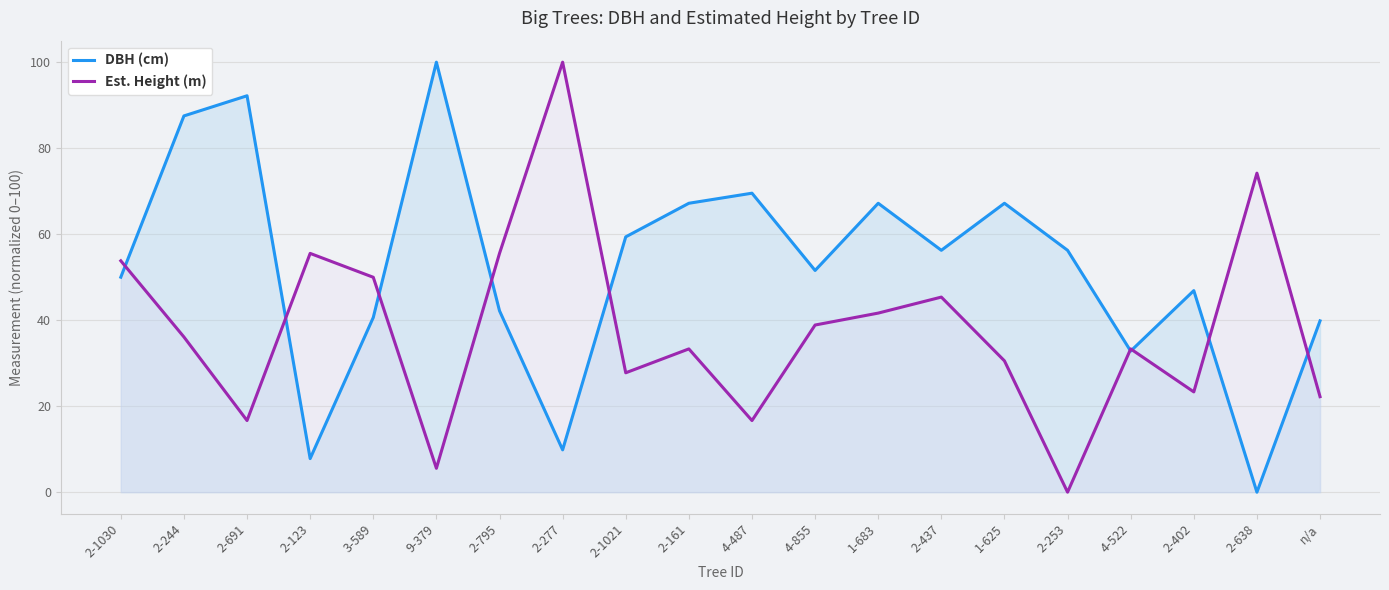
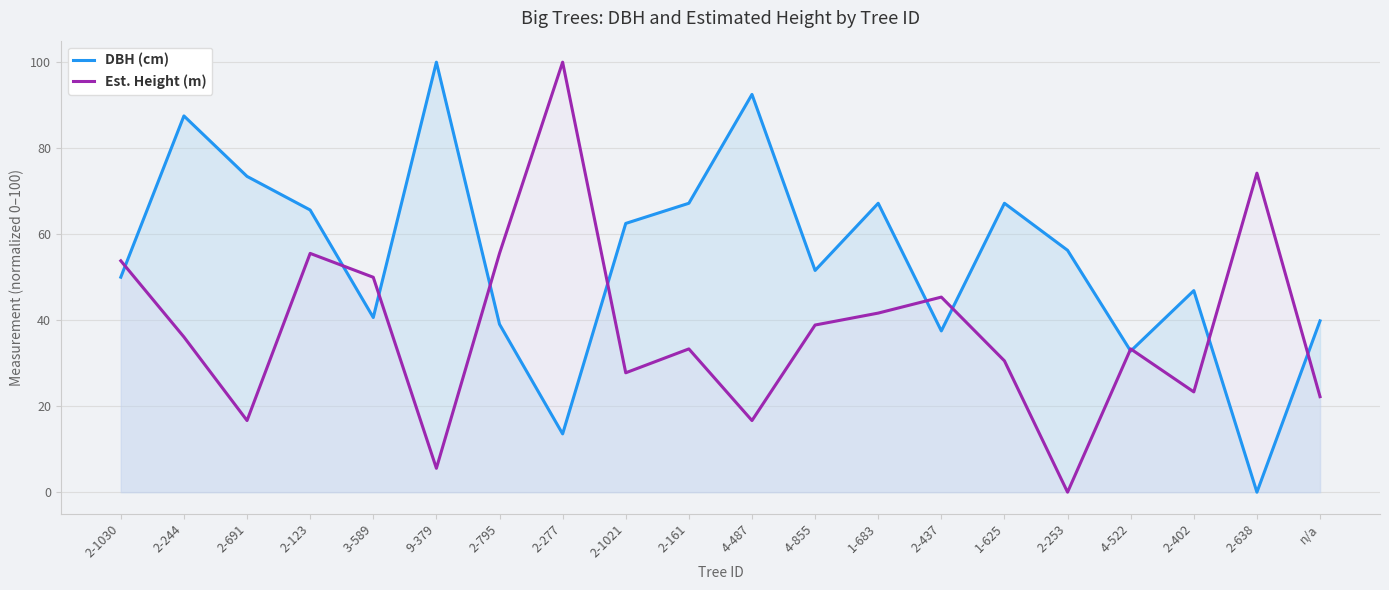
  {
    "DBH (cm)": {
      "2-1030": 50,
      "2-244": 88,
-     "2-691": 92,
-     "2-123": 8,
+     "2-691": 73,
+     "2-123": 66,
      "3-589": 41,
      "9-379": 100,
-     "2-795": 42,
-     "2-277": 10,
-     "2-1021": 59,
+     "2-795": 39,
+     "2-277": 14,
+     "2-1021": 63,
      "2-161": 67,
-     "4-487": 70,
+     "4-487": 92,
      "4-855": 52,
      "1-683": 67,
-     "2-437": 56,
+     "2-437": 38,
      "1-625": 67,
      "2-253": 56,
      "2-402": 47,
      "2-638": 0,
      "n/a": 40
    },
    "Est. Height (m)": {
      "2-1030": 54,
      "2-244": 36,
      "2-691": 17,
      "2-123": 56,
      "3-589": 50,
      "9-379": 6,
      "2-795": 56,
      "2-277": 100,
      "2-1021": 28,
      "2-161": 33,
      "4-487": 17,
      "4-855": 39,
      "1-683": 42,
      "2-437": 45,
      "1-625": 31,
      "2-253": 0,
      "2-402": 23,
      "2-638": 74,
      "n/a": 22
    }
  }
